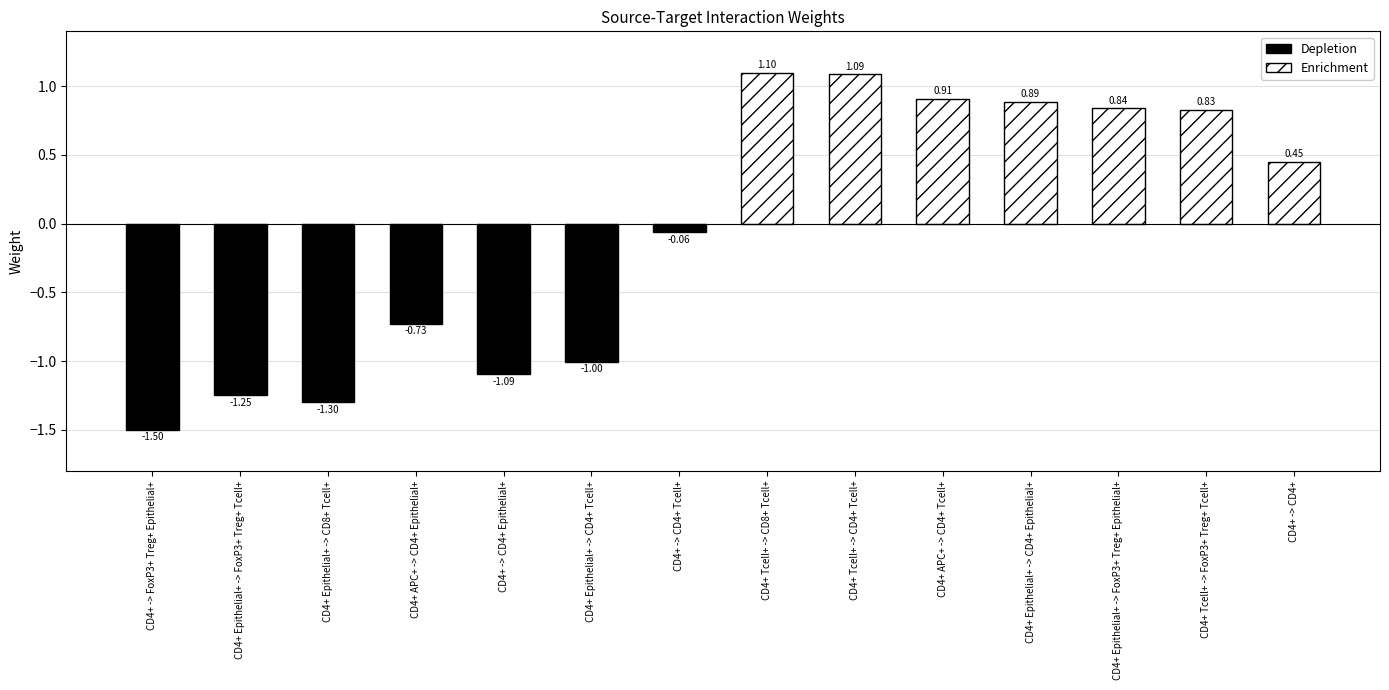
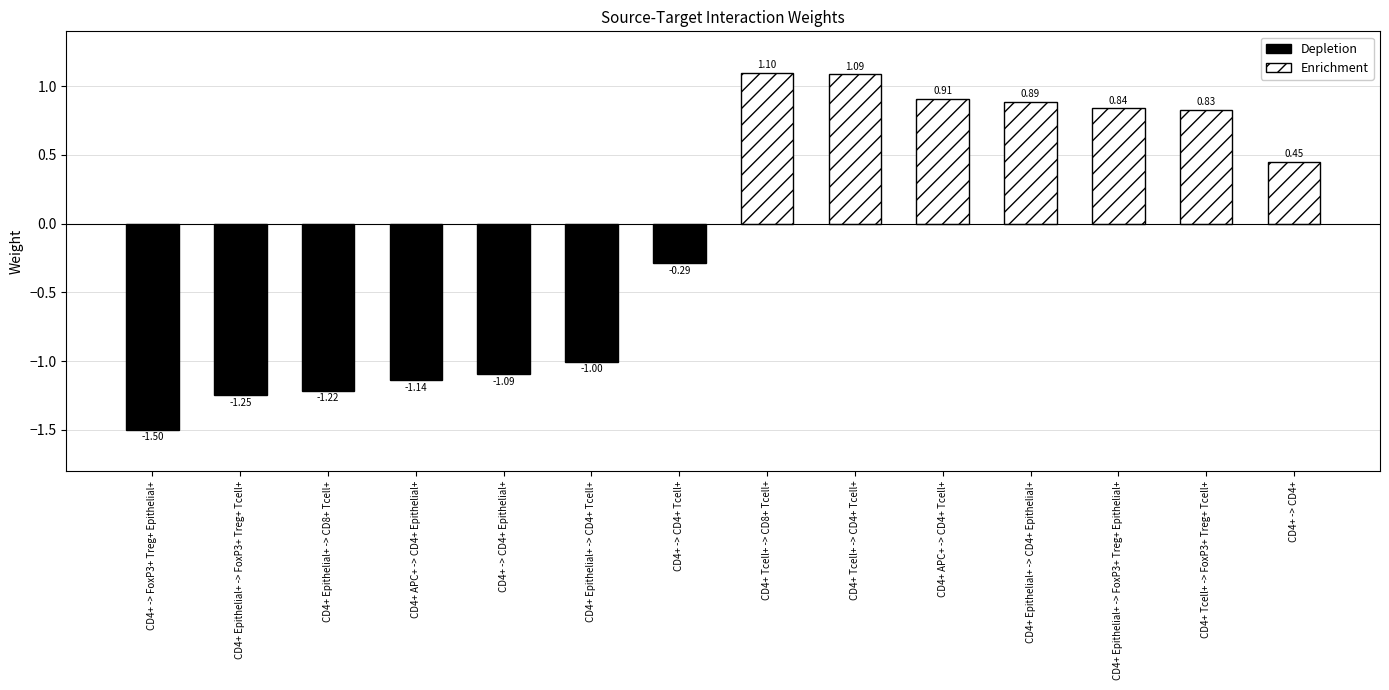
  {
    "CD4+ -> FoxP3+ Treg+ Epithelial+": -1.50,
    "CD4+ Epithelial+ -> FoxP3+ Treg+ Tcell+": -1.25,
-   "CD4+ Epithelial+ -> CD8+ Tcell+": -1.30,
-   "CD4+ APC+ -> CD4+ Epithelial+": -0.73,
+   "CD4+ Epithelial+ -> CD8+ Tcell+": -1.22,
+   "CD4+ APC+ -> CD4+ Epithelial+": -1.14,
    "CD4+ -> CD4+ Epithelial+": -1.09,
    "CD4+ Epithelial+ -> CD4+ Tcell+": -1.00,
-   "CD4+ -> CD4+ Tcell+": -0.06,
+   "CD4+ -> CD4+ Tcell+": -0.29,
    "CD4+ Tcell+ -> CD8+ Tcell+": 1.10,
    "CD4+ Tcell+ -> CD4+ Tcell+": 1.09,
    "CD4+ APC+ -> CD4+ Tcell+": 0.91,
    "CD4+ Epithelial+ -> CD4+ Epithelial+": 0.89,
    "CD4+ Epithelial+ -> FoxP3+ Treg+ Epithelial+": 0.84,
    "CD4+ Tcell+ -> FoxP3+ Treg+ Tcell+": 0.83,
    "CD4+ -> CD4+": 0.45
  }
